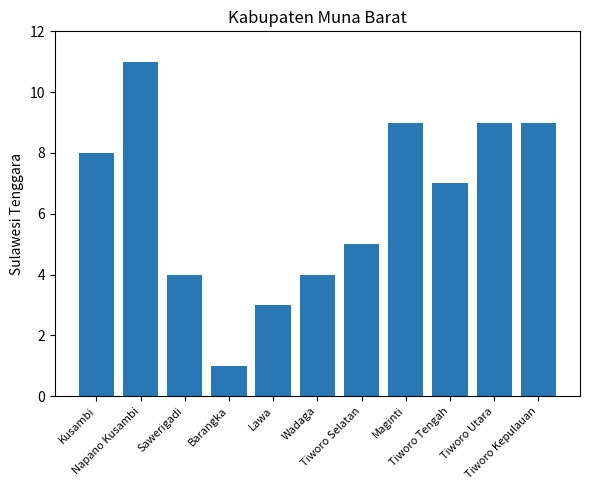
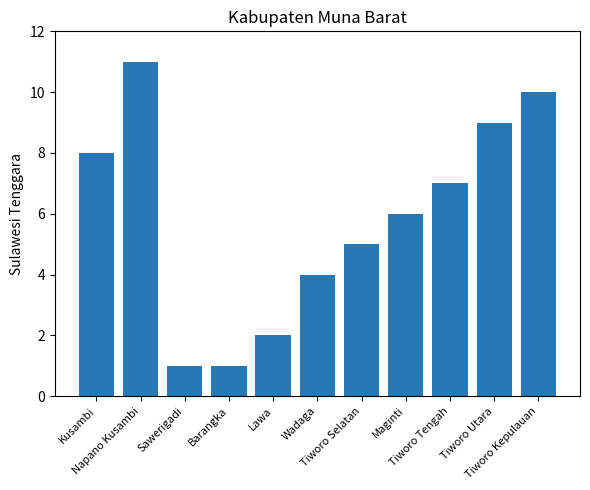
  {
    "Kusambi": 8,
    "Napano Kusambi": 11,
-   "Sawerigadi": 4,
+   "Sawerigadi": 1,
    "Barangka": 1,
-   "Lawa": 3,
+   "Lawa": 2,
    "Wadaga": 4,
    "Tiworo Selatan": 5,
-   "Maginti": 9,
+   "Maginti": 6,
    "Tiworo Tengah": 7,
    "Tiworo Utara": 9,
-   "Tiworo Kepulauan": 9
+   "Tiworo Kepulauan": 10
  }
